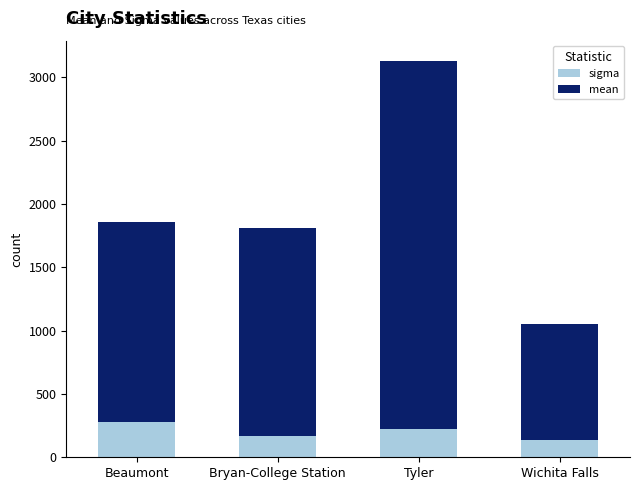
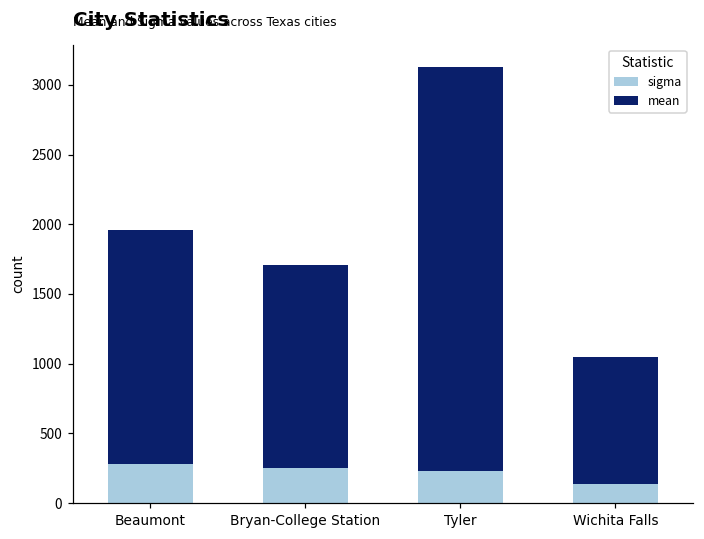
  {
    "sigma": {
      "Beaumont": 280,
-     "Bryan-College Station": 170,
+     "Bryan-College Station": 250,
      "Tyler": 230,
      "Wichita Falls": 140
    },
    "mean": {
-     "Beaumont": 1580,
-     "Bryan-College Station": 1640,
+     "Beaumont": 1680,
+     "Bryan-College Station": 1460,
      "Tyler": 2910,
      "Wichita Falls": 910
    }
  }
